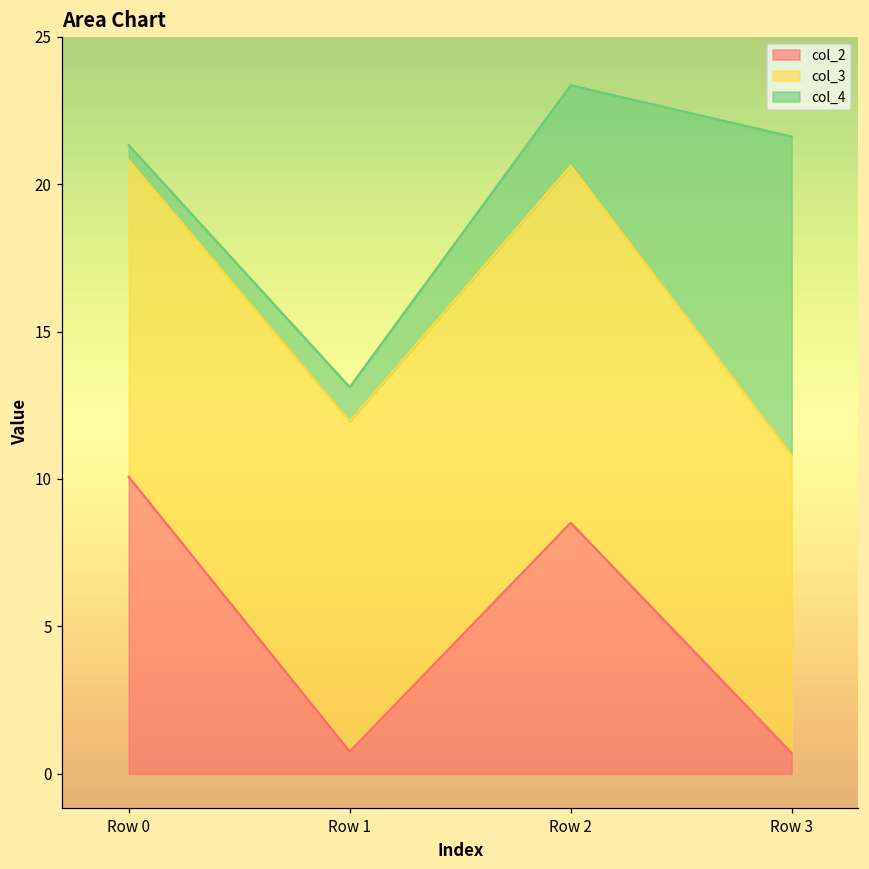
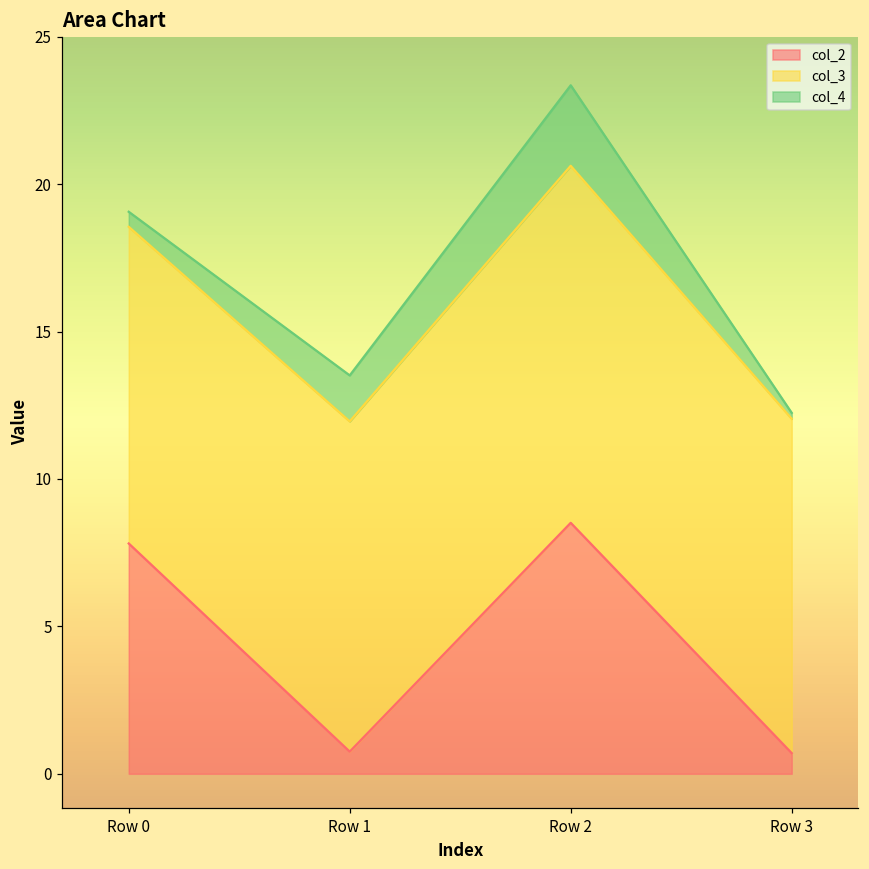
  {
    "col_2": {
-     "Row 0": 10.1,
+     "Row 0": 7.8,
      "Row 1": 0.8,
      "Row 2": 8.5,
      "Row 3": 0.7
    },
    "col_3": {
      "Row 0": 10.7,
      "Row 1": 11.2,
      "Row 2": 12.1,
-     "Row 3": 10.1
+     "Row 3": 11.3
    },
    "col_4": {
      "Row 0": 0.5,
-     "Row 1": 1.2,
+     "Row 1": 1.6,
      "Row 2": 2.7,
-     "Row 3": 10.8
+     "Row 3": 0.2
    }
  }
